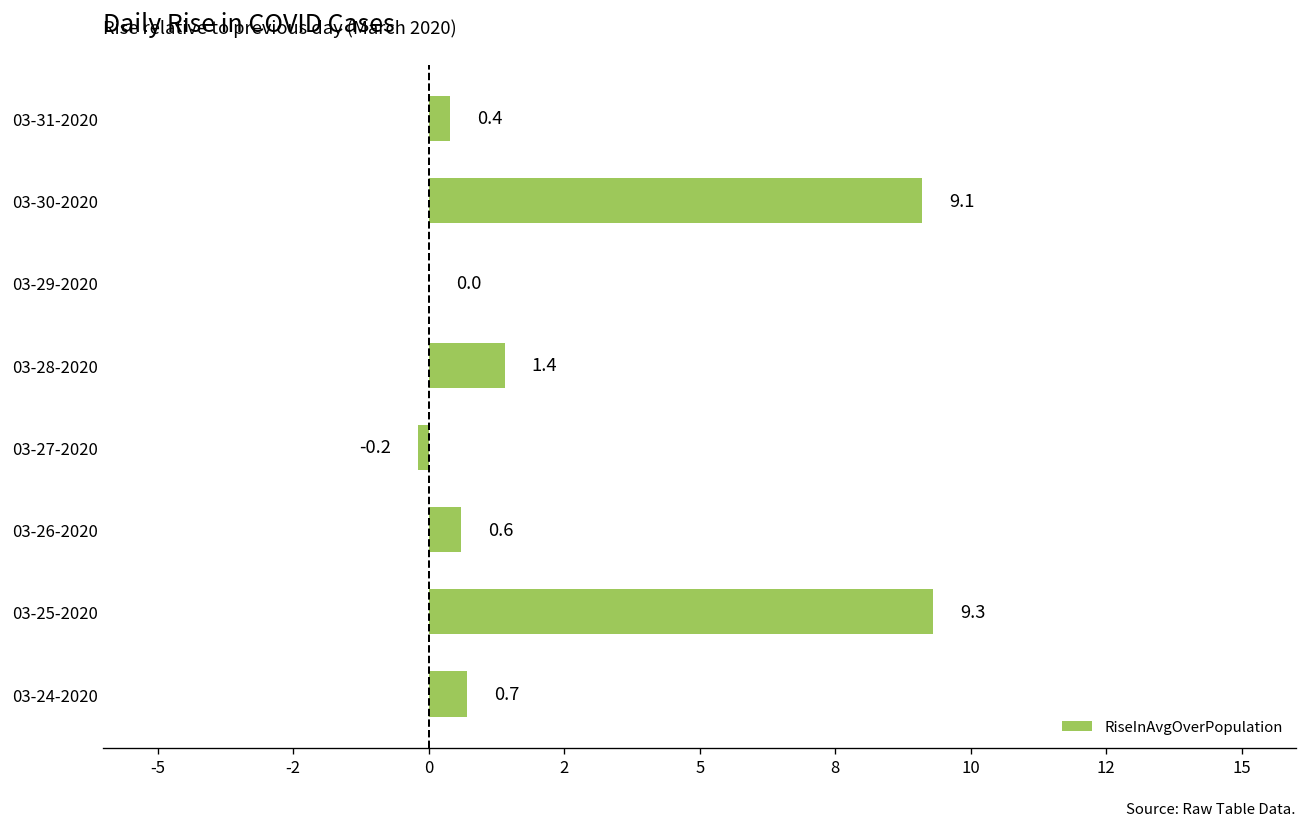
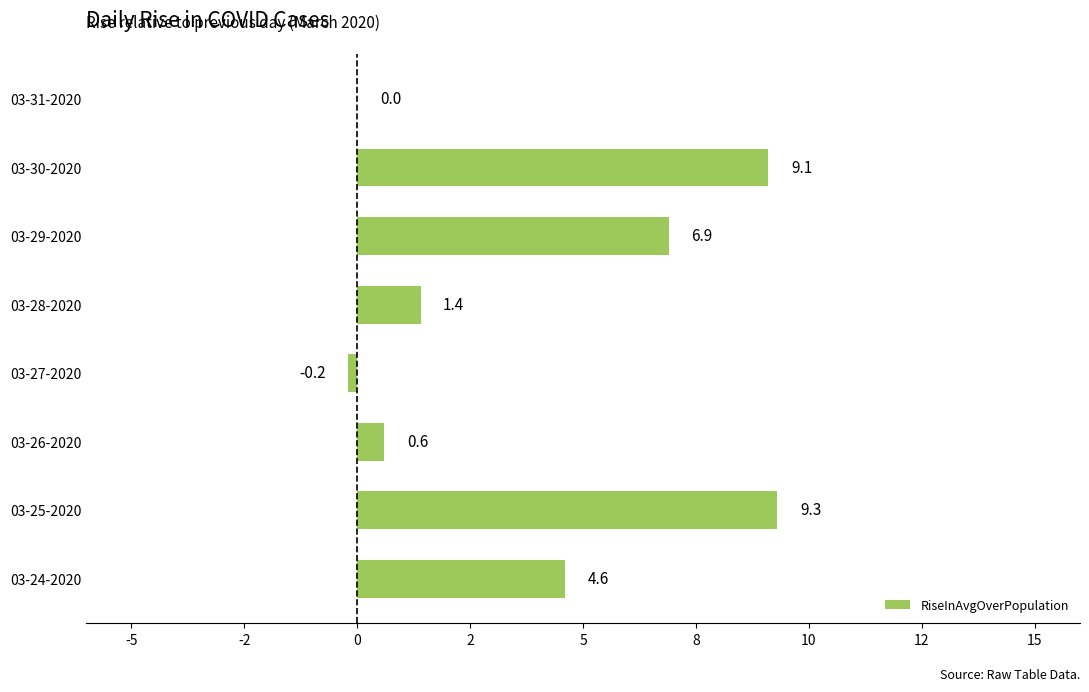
  {
-   "03-31-2020": 0.4,
+   "03-31-2020": 0.0,
    "03-30-2020": 9.1,
-   "03-29-2020": 0.0,
+   "03-29-2020": 6.9,
    "03-28-2020": 1.4,
    "03-27-2020": -0.2,
    "03-26-2020": 0.6,
    "03-25-2020": 9.3,
-   "03-24-2020": 0.7
+   "03-24-2020": 4.6
  }
